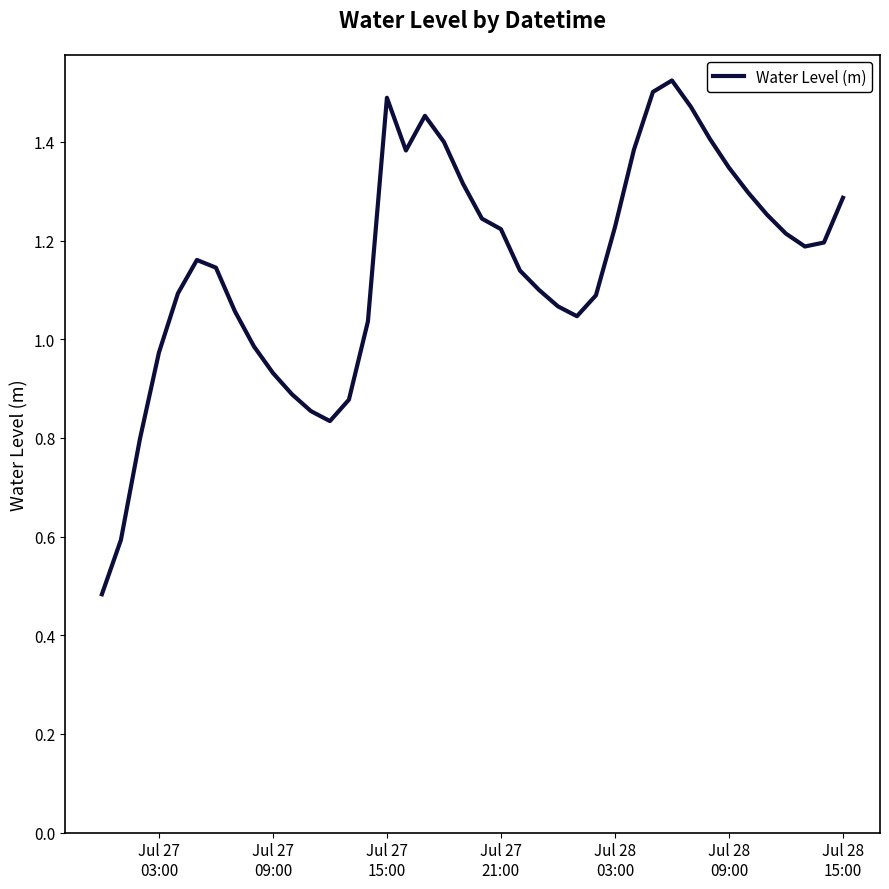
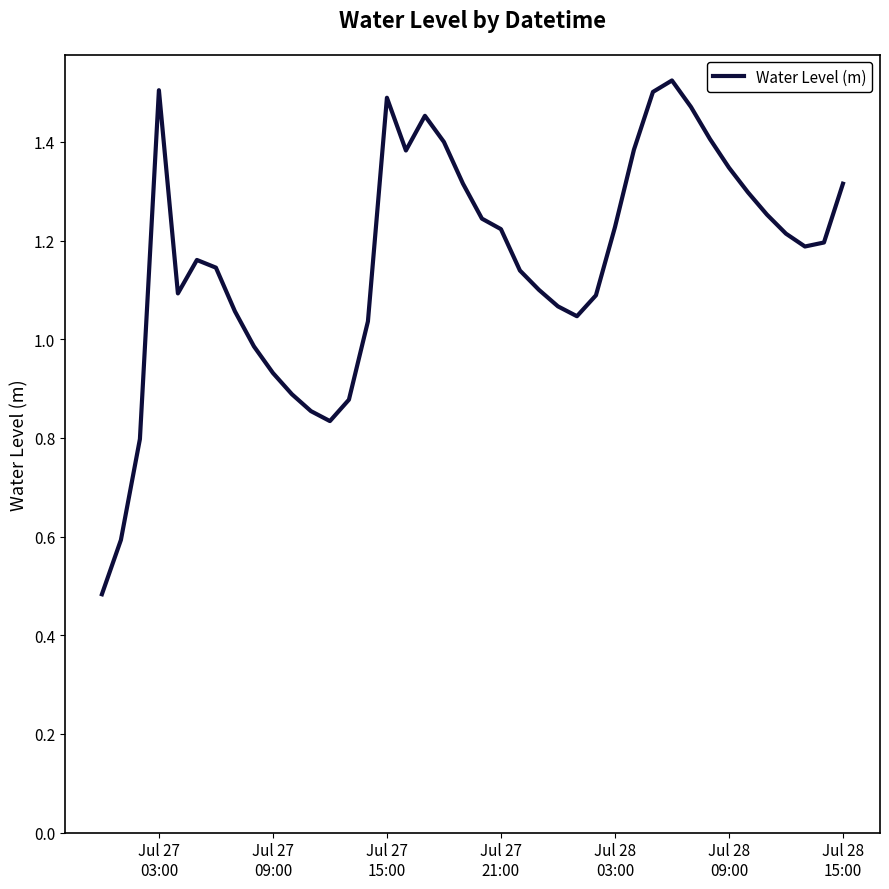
  {
-   "Jul 27 03:00": 0.97,
+   "Jul 27 03:00": 1.50,
    "Jul 27 09:00": 0.93,
    "Jul 27 15:00": 1.49,
    "Jul 27 21:00": 1.22,
    "Jul 28 03:00": 1.23,
    "Jul 28 09:00": 1.35,
-   "Jul 28 15:00": 1.29
+   "Jul 28 15:00": 1.32
  }
